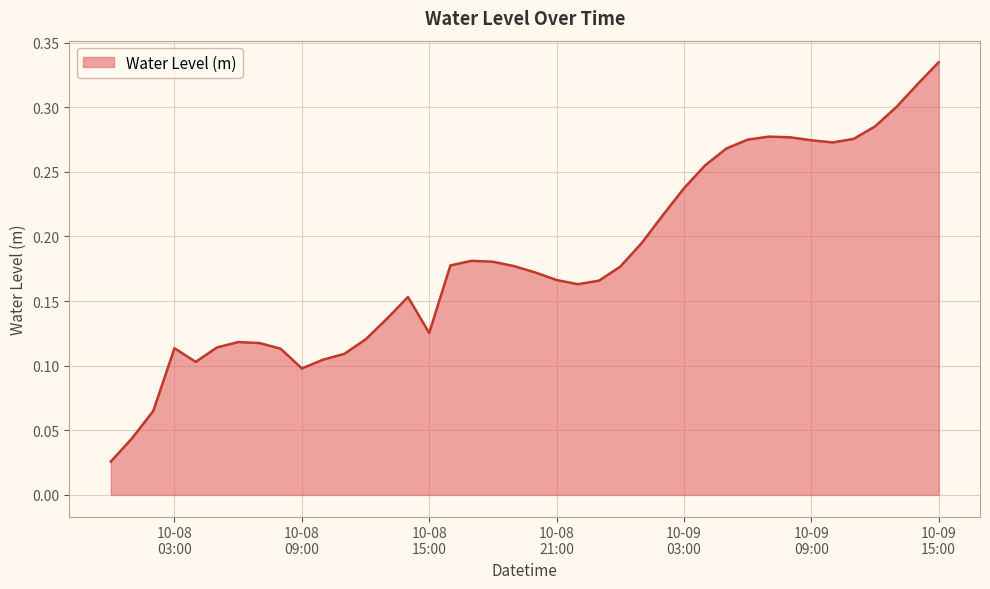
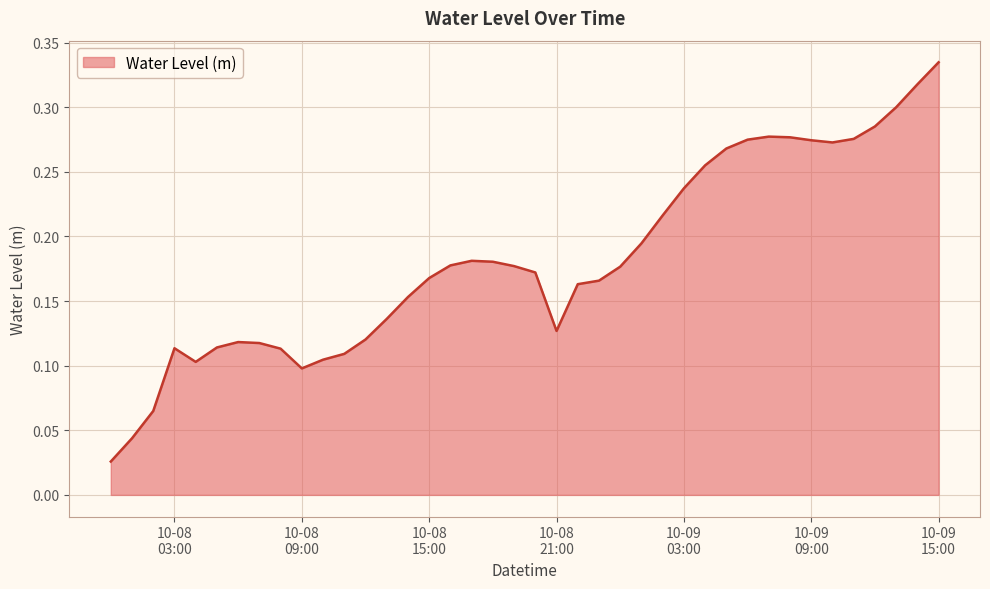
  {
    "10-08 03:00": 0.114,
    "10-08 09:00": 0.098,
-   "10-08 15:00": 0.125,
-   "10-08 21:00": 0.166,
+   "10-08 15:00": 0.168,
+   "10-08 21:00": 0.127,
    "10-09 03:00": 0.237,
    "10-09 09:00": 0.274,
    "10-09 15:00": 0.335
  }
